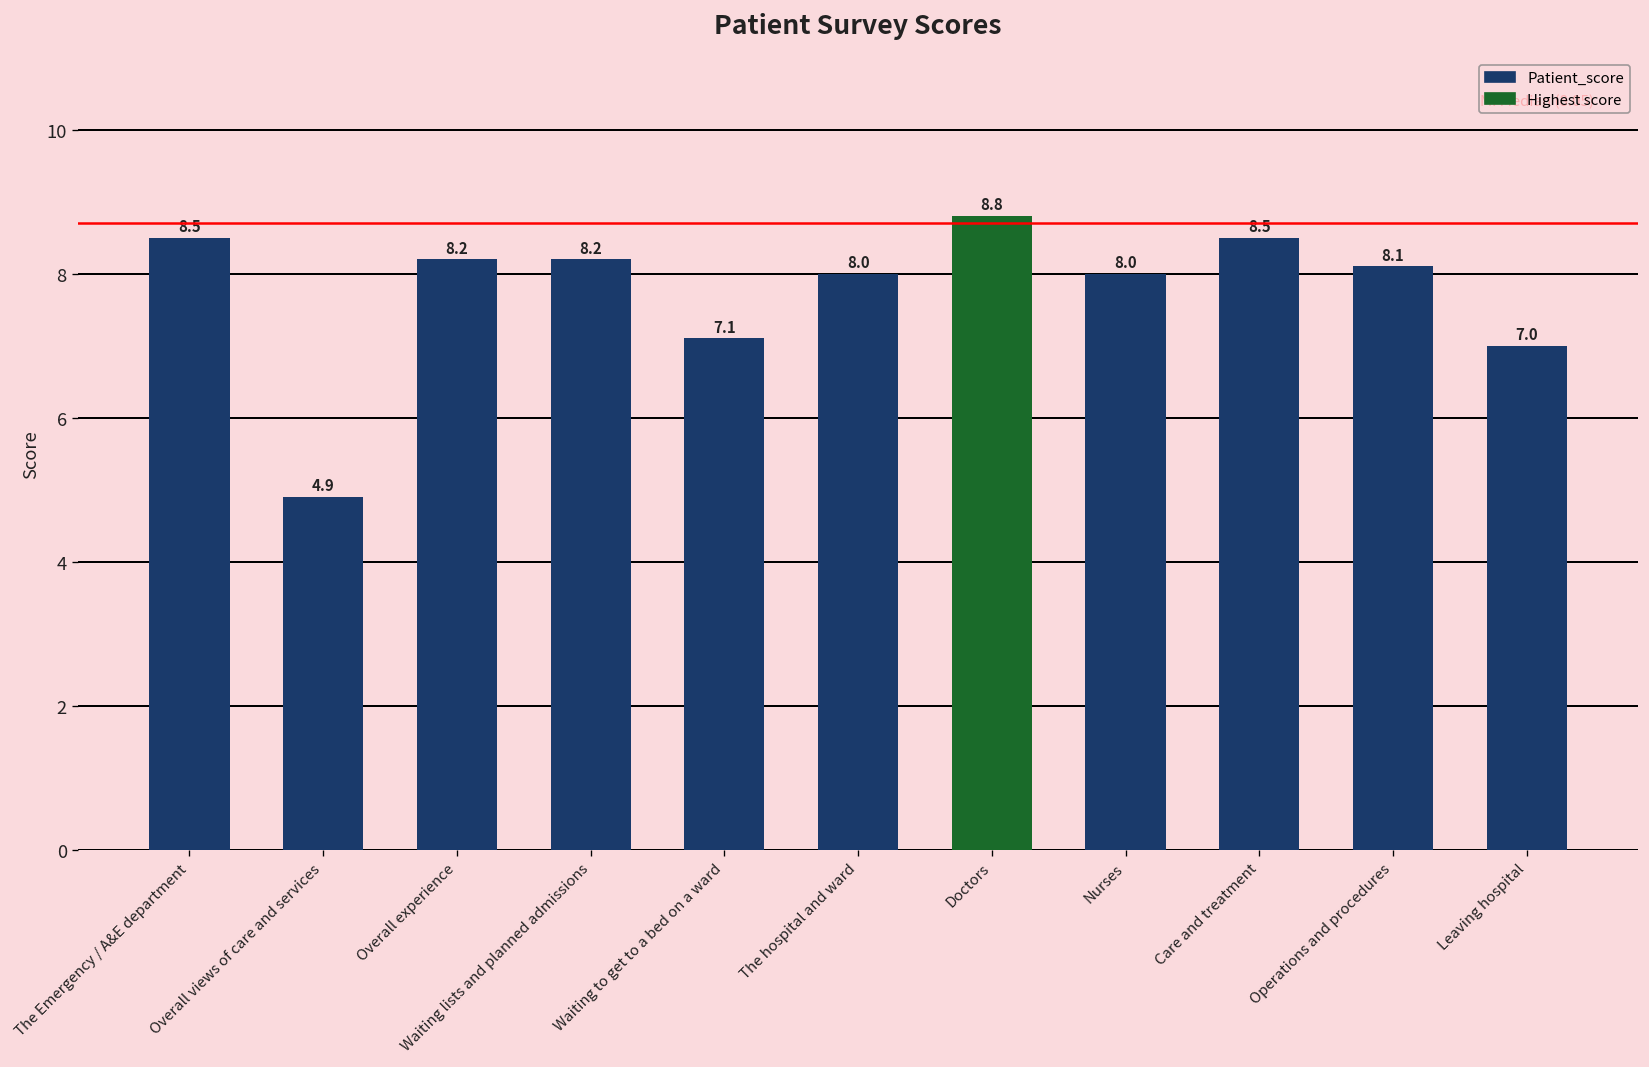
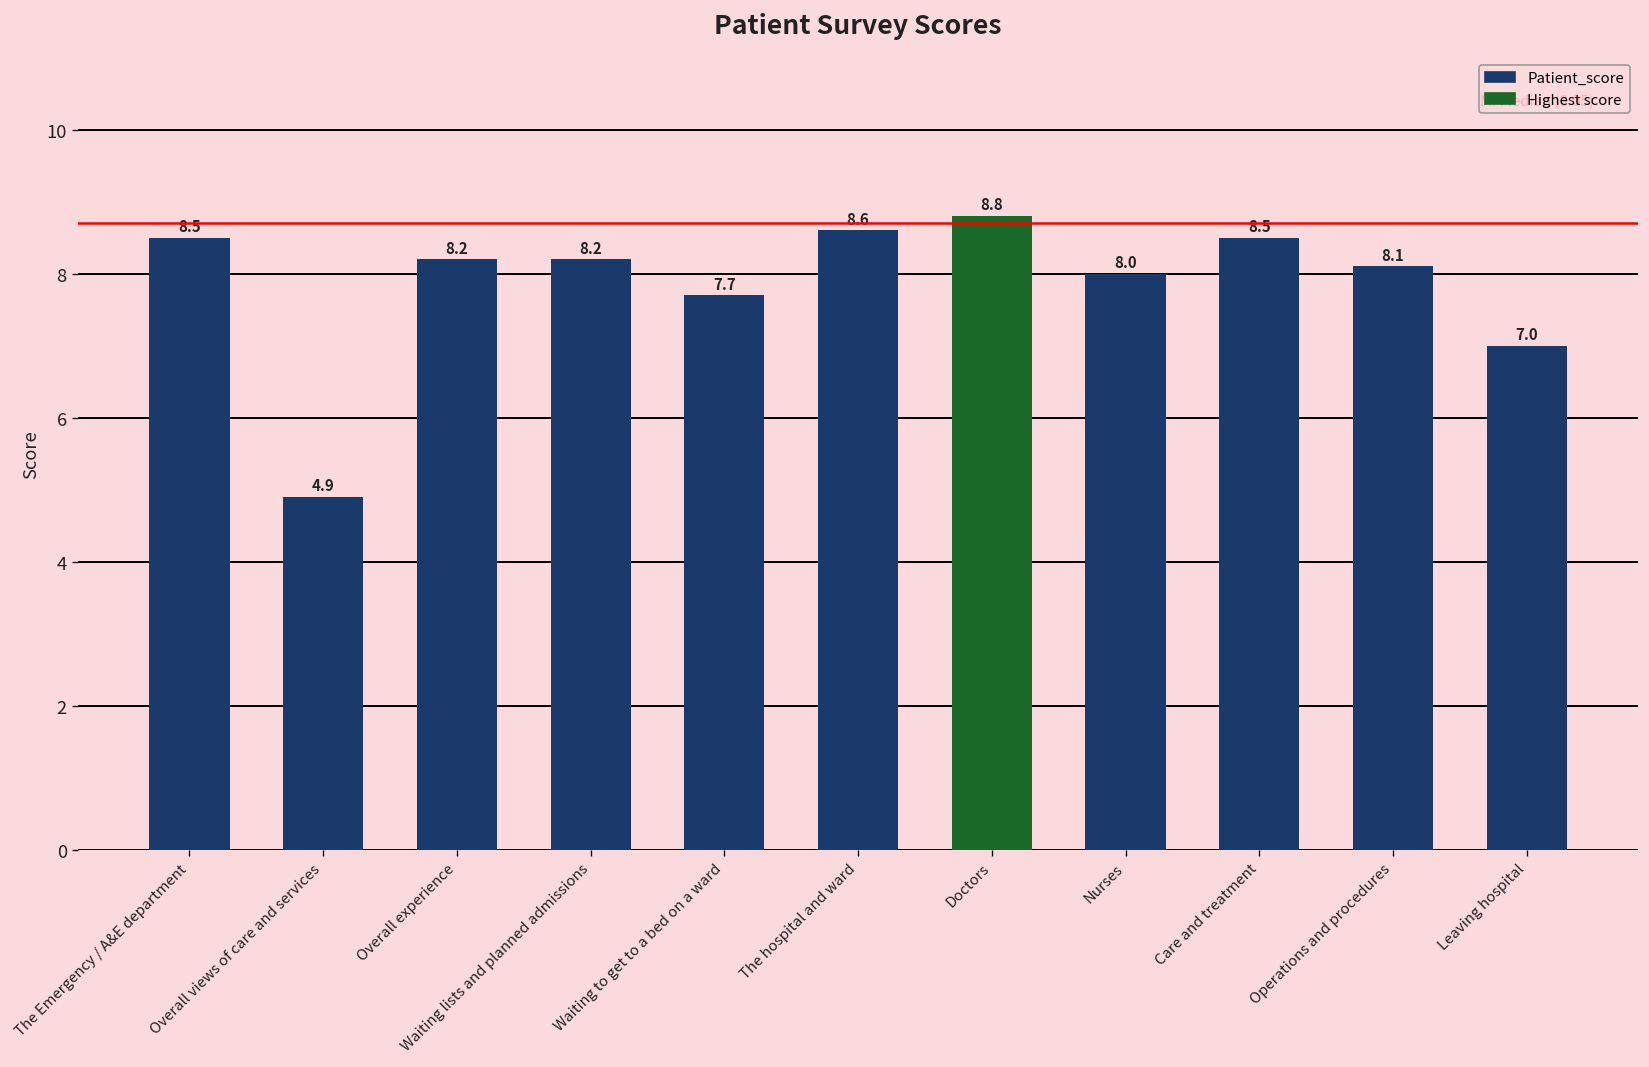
  {
    "The Emergency / A&E department": 8.5,
    "Overall views of care and services": 4.9,
    "Overall experience": 8.2,
    "Waiting lists and planned admissions": 8.2,
-   "Waiting to get to a bed on a ward": 7.1,
-   "The hospital and ward": 8.0,
+   "Waiting to get to a bed on a ward": 7.7,
+   "The hospital and ward": 8.6,
    "Doctors": 8.8,
    "Nurses": 8.0,
    "Care and treatment": 8.5,
    "Operations and procedures": 8.1,
    "Leaving hospital": 7.0
  }
